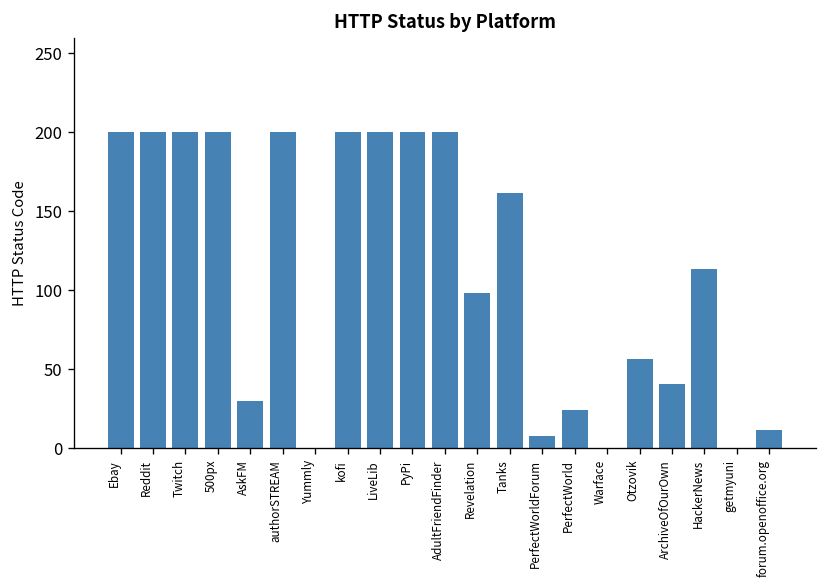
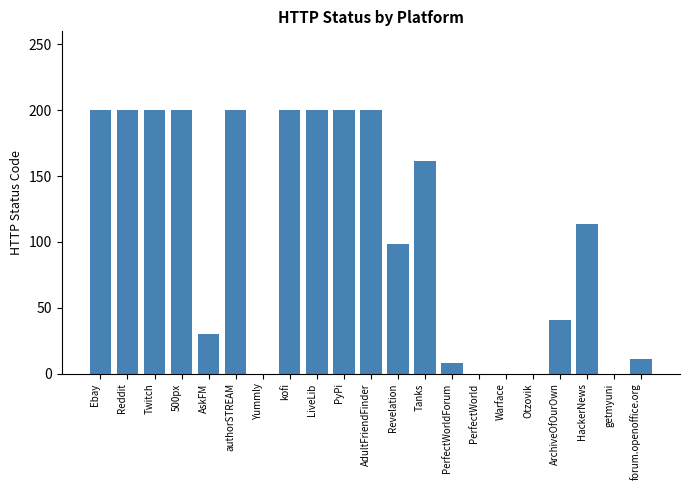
  {
    "Ebay": 200,
    "Reddit": 200,
    "Twitch": 200,
    "500px": 200,
    "AskFM": 30,
    "authorSTREAM": 200,
    "Yummly": 0,
    "kofi": 200,
    "LiveLib": 200,
    "PyPi": 200,
    "AdultFriendFinder": 200,
    "Revelation": 99,
    "Tanks": 162,
    "PerfectWorldForum": 8,
-   "PerfectWorld": 24,
+   "PerfectWorld": 0,
    "Warface": 0,
-   "Otzovik": 56,
+   "Otzovik": 0,
    "ArchiveOfOurOwn": 41,
    "HackerNews": 113,
    "getmyuni": 0,
    "forum.openoffice.org": 11
  }
